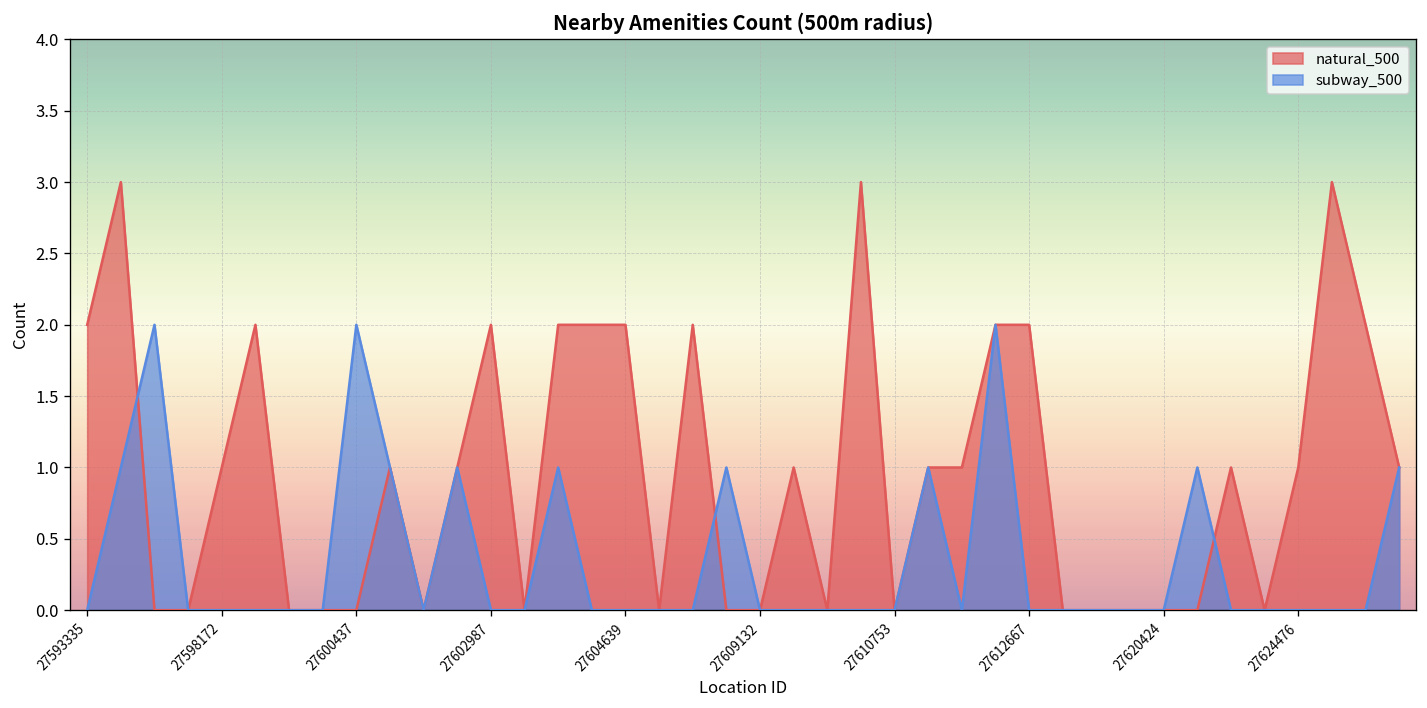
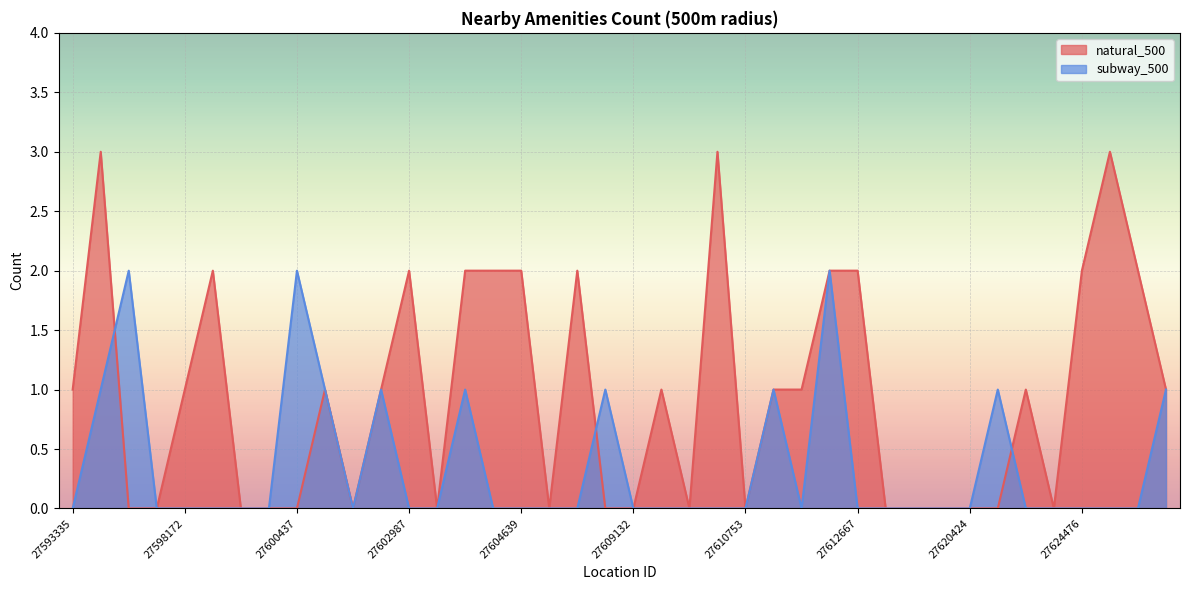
  {
    "natural_500": {
-     "27593335": 2,
+     "27593335": 1,
      "27598172": 1,
      "27600437": 0,
      "27602987": 2,
      "27604639": 2,
      "27612667": 2,
-     "27624476": 1
+     "27624476": 2
    },
    "subway_500": {
      "27593335": 0,
      "27598172": 0,
      "27600437": 2,
      "27602987": 0,
      "27604639": 0,
      "27612667": 0,
      "27624476": 0
    }
  }
